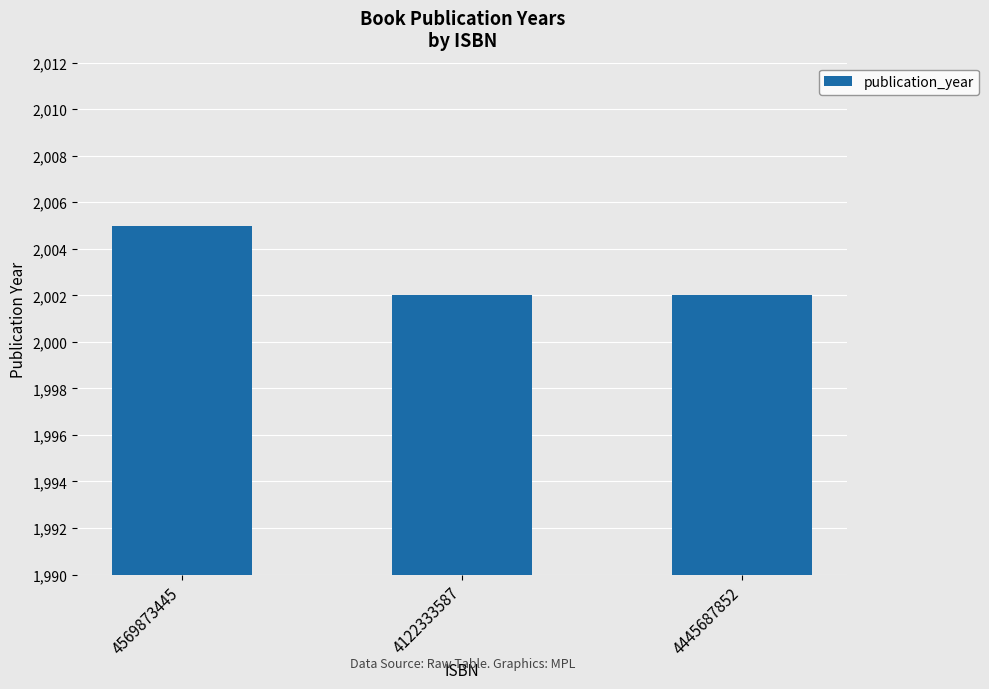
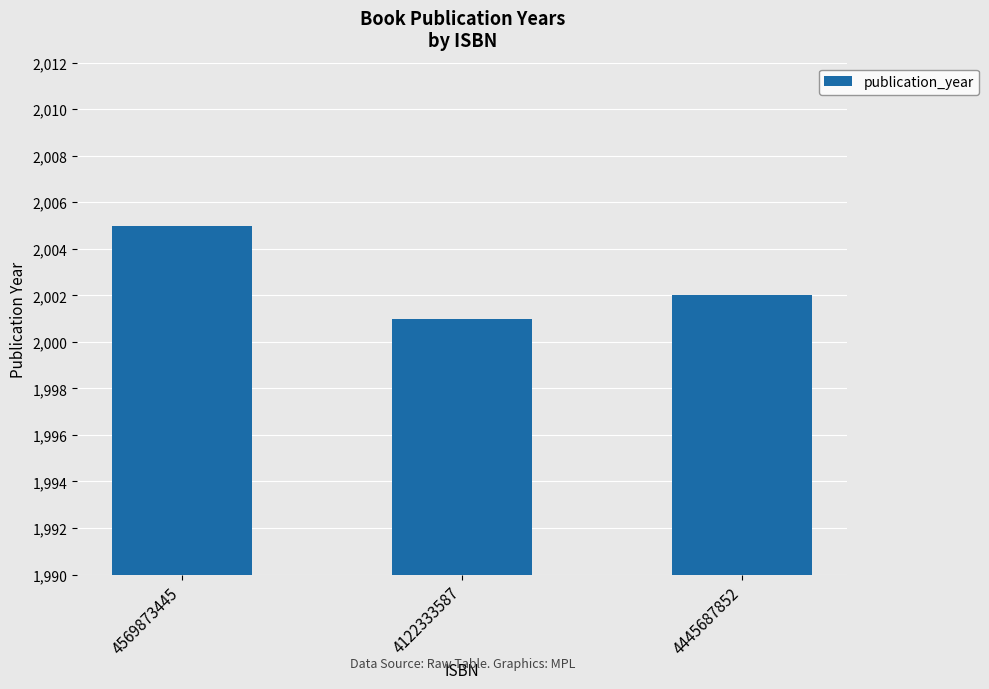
  {
    "4569873445": "2,005",
-   "4122333587": "2,002",
+   "4122333587": "2,001",
    "4445687852": "2,002"
  }
